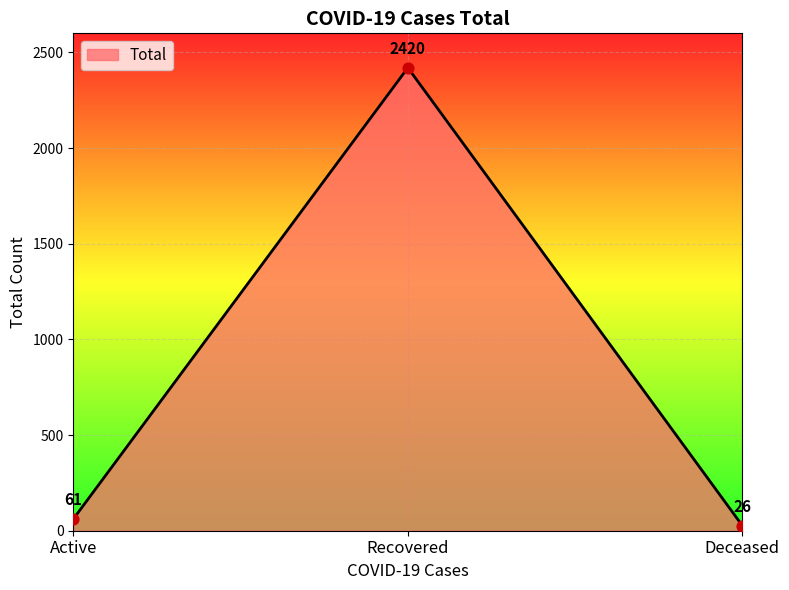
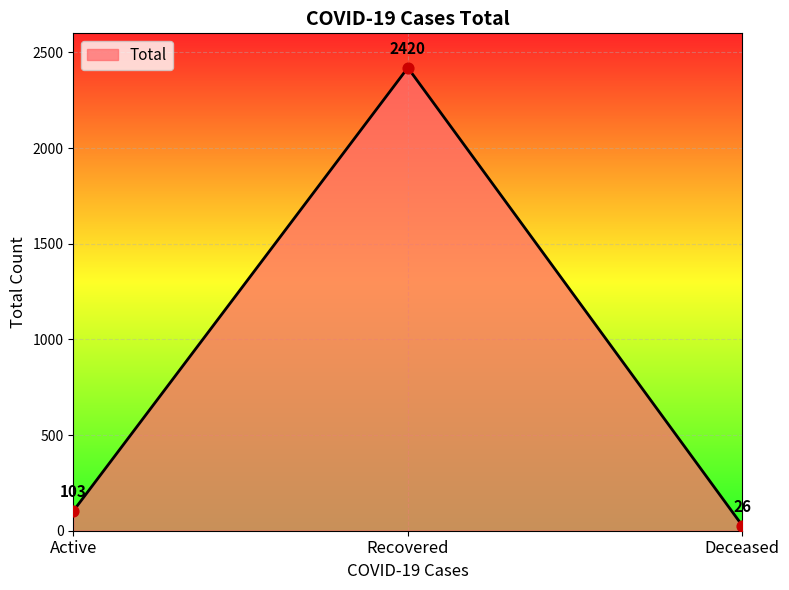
  {
-   "Active": 61,
+   "Active": 103,
    "Recovered": 2420,
    "Deceased": 26
  }
